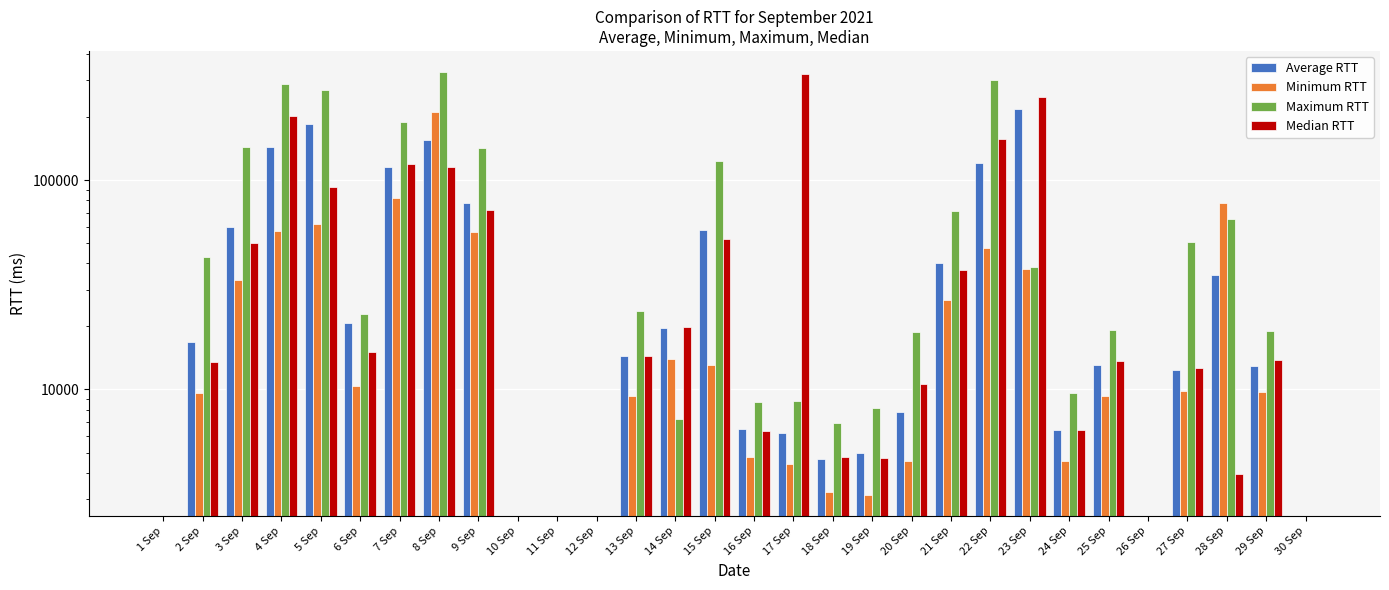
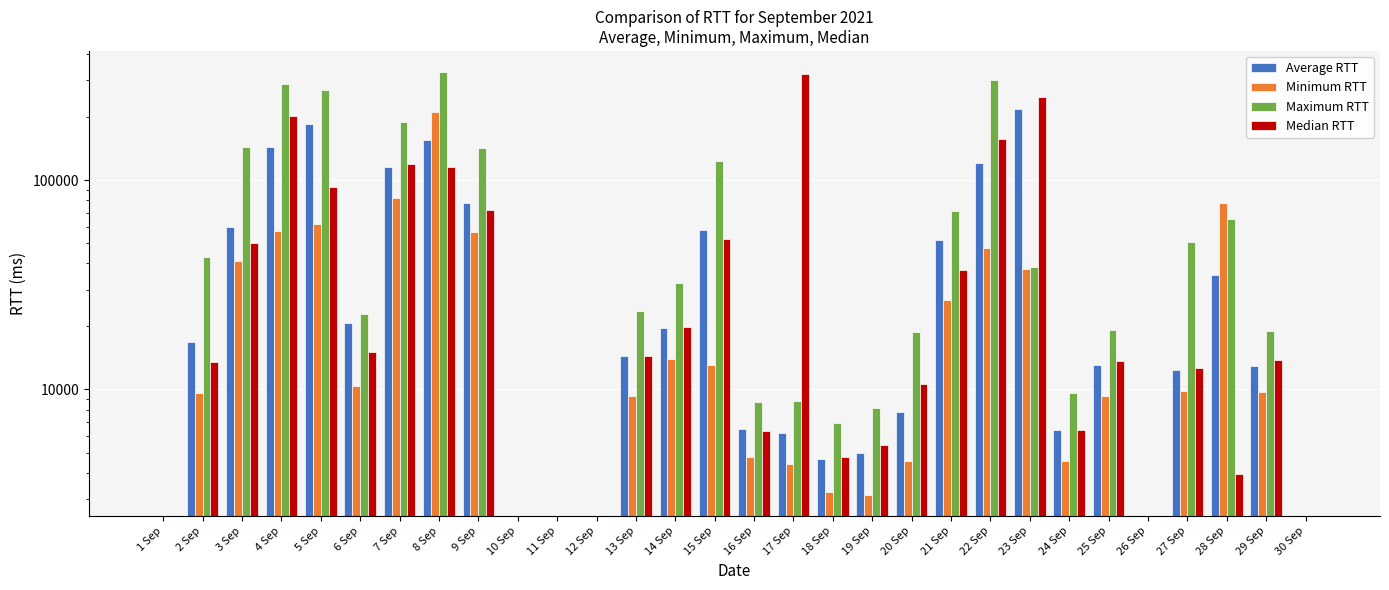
  {
    "Average RTT": {
      "2 Sep": 17000,
      "3 Sep": 60000,
      "4 Sep": 140000,
      "5 Sep": 190000,
      "6 Sep": 21000,
      "7 Sep": 120000,
      "8 Sep": 150000,
      "9 Sep": 77000,
      "13 Sep": 14000,
      "14 Sep": 20000,
      "15 Sep": 58000,
      "16 Sep": 6400,
      "17 Sep": 6200,
      "18 Sep": 4600,
      "19 Sep": 5000,
      "20 Sep": 7800,
-     "21 Sep": 40000,
+     "21 Sep": 52000,
      "22 Sep": 120000,
      "23 Sep": 220000,
      "24 Sep": 6400,
      "25 Sep": 13000,
      "27 Sep": 12000,
      "28 Sep": 35000,
      "29 Sep": 13000
    },
    "Minimum RTT": {
      "2 Sep": 10000,
-     "3 Sep": 33000,
+     "3 Sep": 41000,
      "4 Sep": 57000,
      "5 Sep": 62000,
      "6 Sep": 10000,
      "7 Sep": 82000,
      "8 Sep": 210000,
      "9 Sep": 56000,
      "13 Sep": 9000,
      "14 Sep": 14000,
      "15 Sep": 13000,
      "16 Sep": 4800,
      "17 Sep": 4400,
      "18 Sep": 3200,
      "19 Sep": 3100,
      "20 Sep": 4600,
      "21 Sep": 27000,
      "22 Sep": 48000,
      "23 Sep": 38000,
      "24 Sep": 4500,
      "25 Sep": 9000,
      "27 Sep": 10000,
      "28 Sep": 77000,
      "29 Sep": 10000
    },
    "Maximum RTT": {
      "2 Sep": 43000,
      "3 Sep": 140000,
      "4 Sep": 290000,
      "5 Sep": 270000,
      "6 Sep": 23000,
      "7 Sep": 190000,
      "8 Sep": 330000,
      "9 Sep": 140000,
      "13 Sep": 24000,
-     "14 Sep": 7200,
+     "14 Sep": 32000,
      "15 Sep": 120000,
      "16 Sep": 8700,
      "17 Sep": 8800,
      "18 Sep": 6900,
      "19 Sep": 8100,
      "20 Sep": 19000,
      "21 Sep": 71000,
      "22 Sep": 300000,
      "23 Sep": 39000,
      "24 Sep": 10000,
      "25 Sep": 19000,
      "27 Sep": 50000,
      "28 Sep": 65000,
      "29 Sep": 19000
    },
    "Median RTT": {
      "2 Sep": 14000,
      "3 Sep": 50000,
      "4 Sep": 200000,
      "5 Sep": 90000,
      "6 Sep": 15000,
      "7 Sep": 120000,
      "8 Sep": 120000,
      "9 Sep": 72000,
      "13 Sep": 14000,
      "14 Sep": 20000,
      "15 Sep": 52000,
      "16 Sep": 6400,
      "17 Sep": 320000,
      "18 Sep": 4800,
-     "19 Sep": 4700,
+     "19 Sep": 5400,
      "20 Sep": 11000,
      "21 Sep": 37000,
      "22 Sep": 160000,
      "23 Sep": 250000,
      "24 Sep": 6400,
      "25 Sep": 14000,
      "27 Sep": 13000,
      "28 Sep": 4000,
      "29 Sep": 14000
    }
  }
